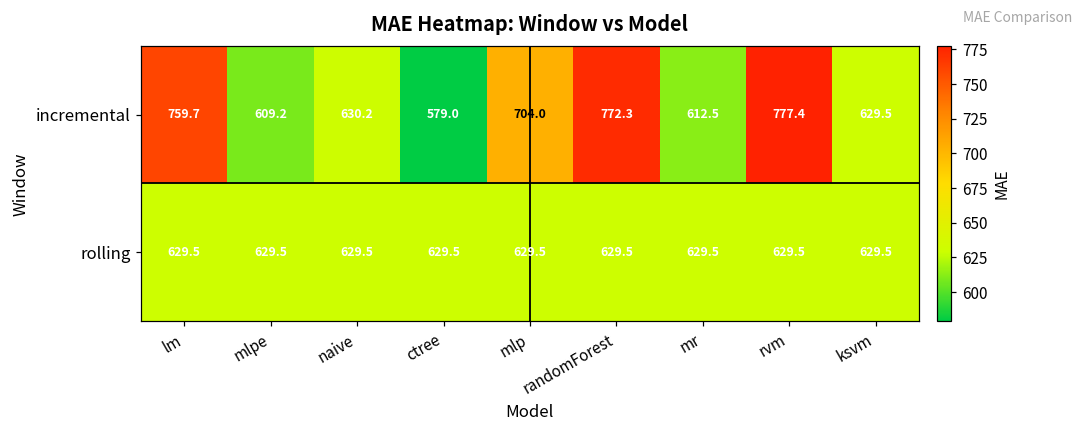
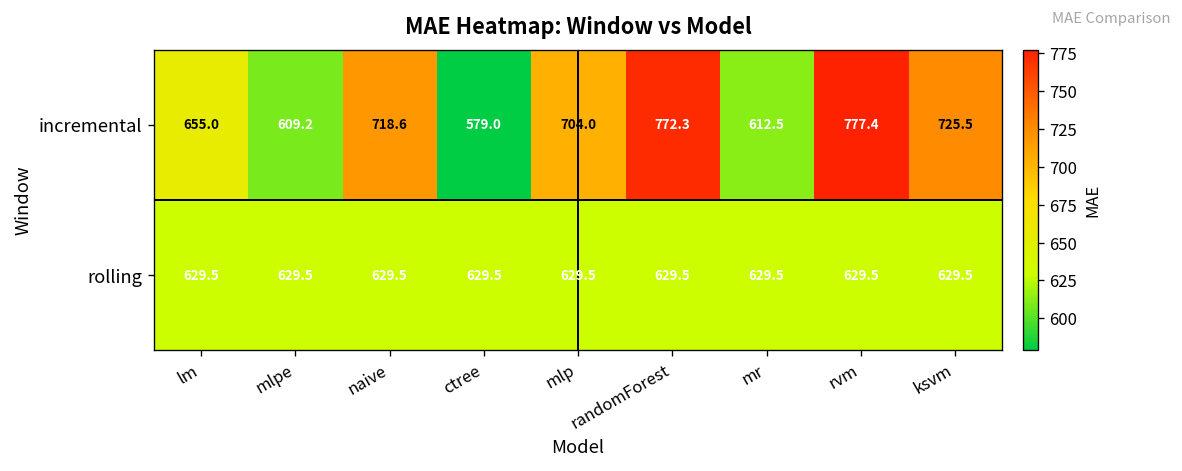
  {
    "incremental": {
-     "lm": 759.7,
+     "lm": 655.0,
      "mlpe": 609.2,
-     "naive": 630.2,
+     "naive": 718.6,
      "ctree": 579.0,
      "mlp": 704.0,
      "randomForest": 772.3,
      "mr": 612.5,
      "rvm": 777.4,
-     "ksvm": 629.5
+     "ksvm": 725.5
    },
    "rolling": {
      "lm": 629.5,
      "mlpe": 629.5,
      "naive": 629.5,
      "ctree": 629.5,
      "mlp": 629.5,
      "randomForest": 629.5,
      "mr": 629.5,
      "rvm": 629.5,
      "ksvm": 629.5
    }
  }
